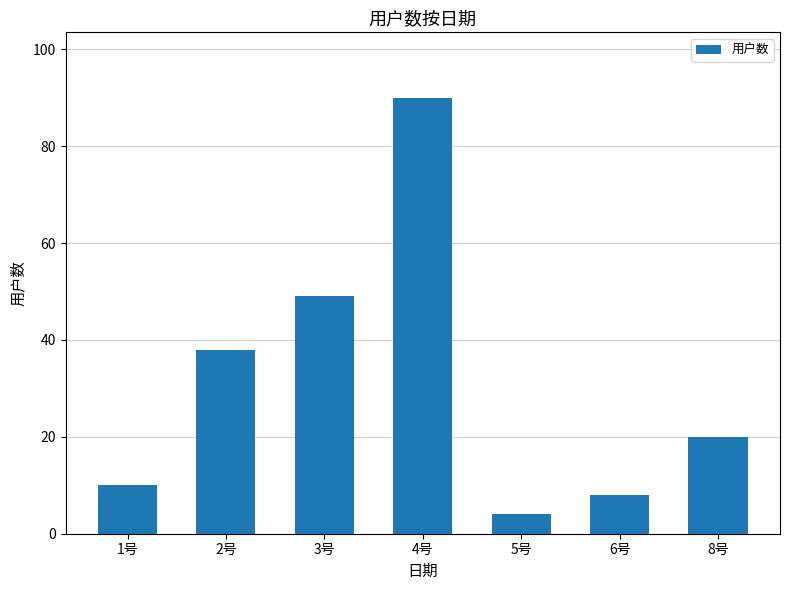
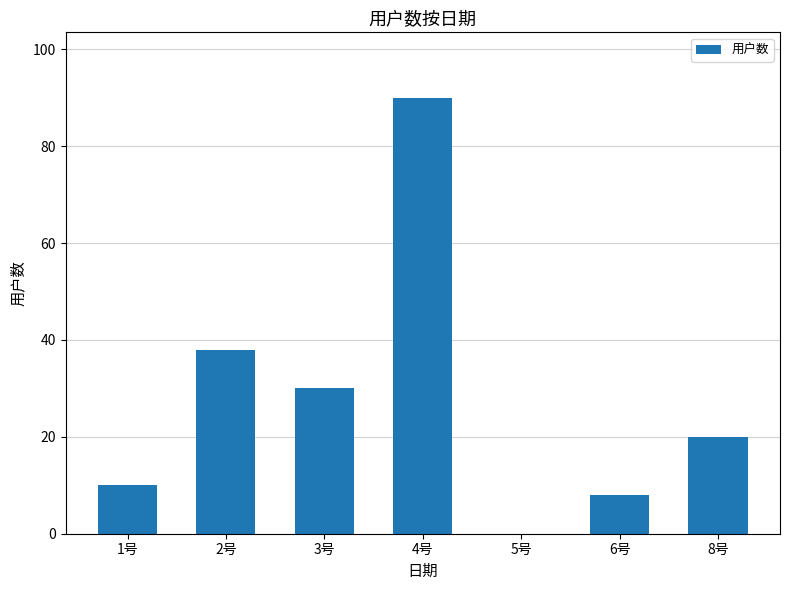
  {
    "1号": 10,
    "2号": 38,
-   "3号": 49,
+   "3号": 30,
    "4号": 90,
-   "5号": 4,
+   "5号": 0,
    "6号": 8,
    "8号": 20
  }
